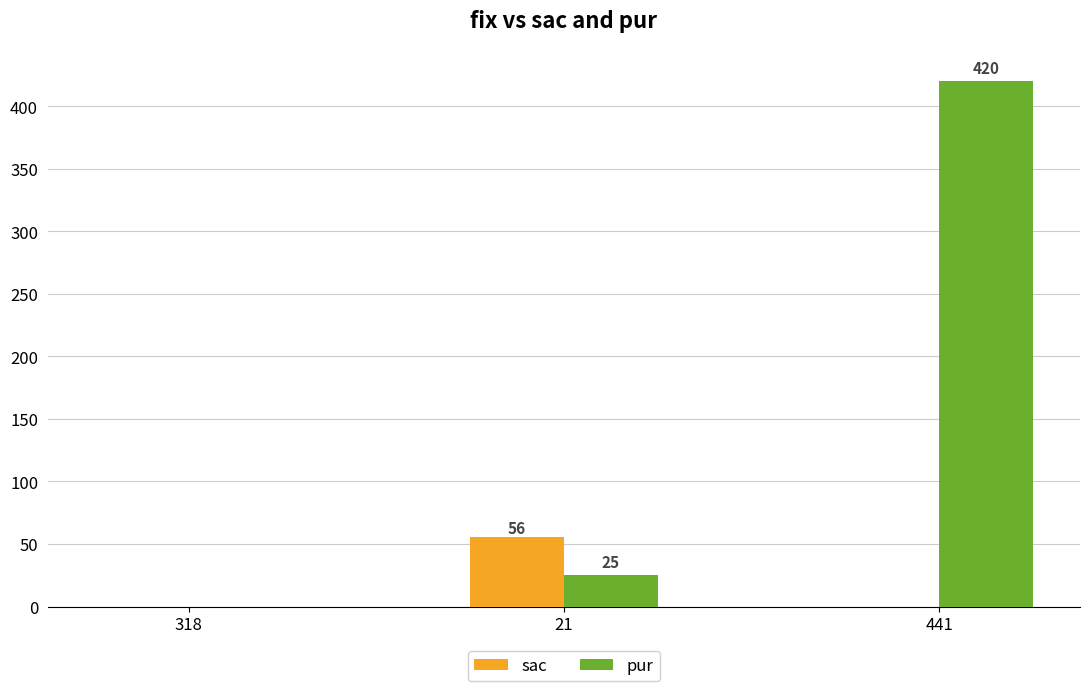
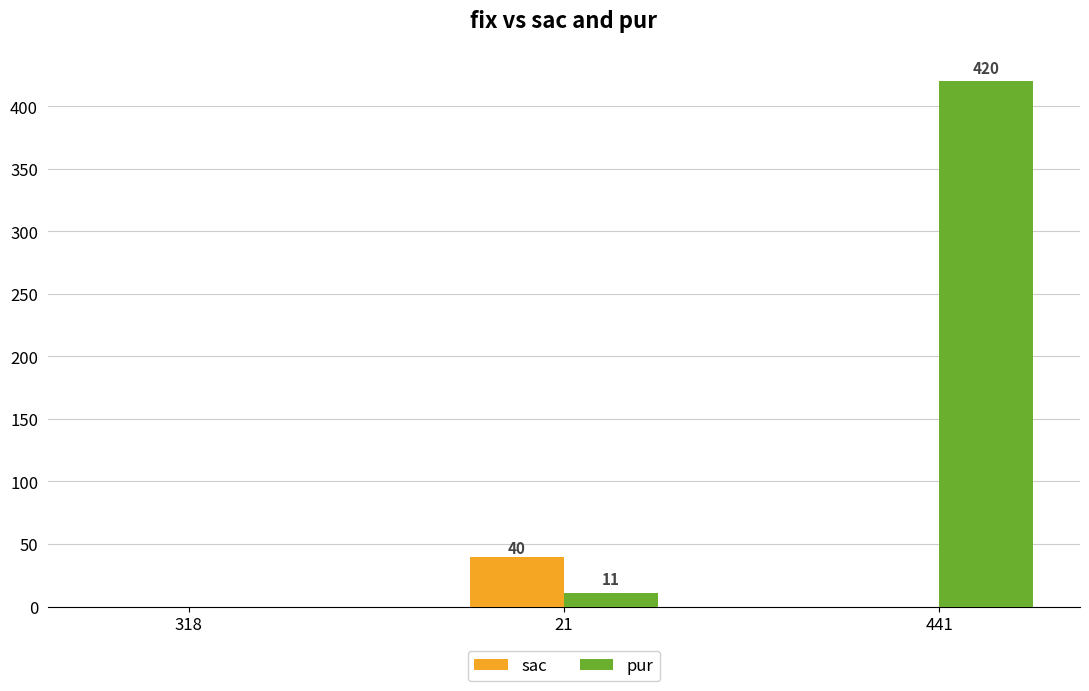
  {
    "sac": {
-     "21": 56
+     "21": 40
    },
    "pur": {
-     "21": 25,
+     "21": 11,
      "441": 420
    }
  }
